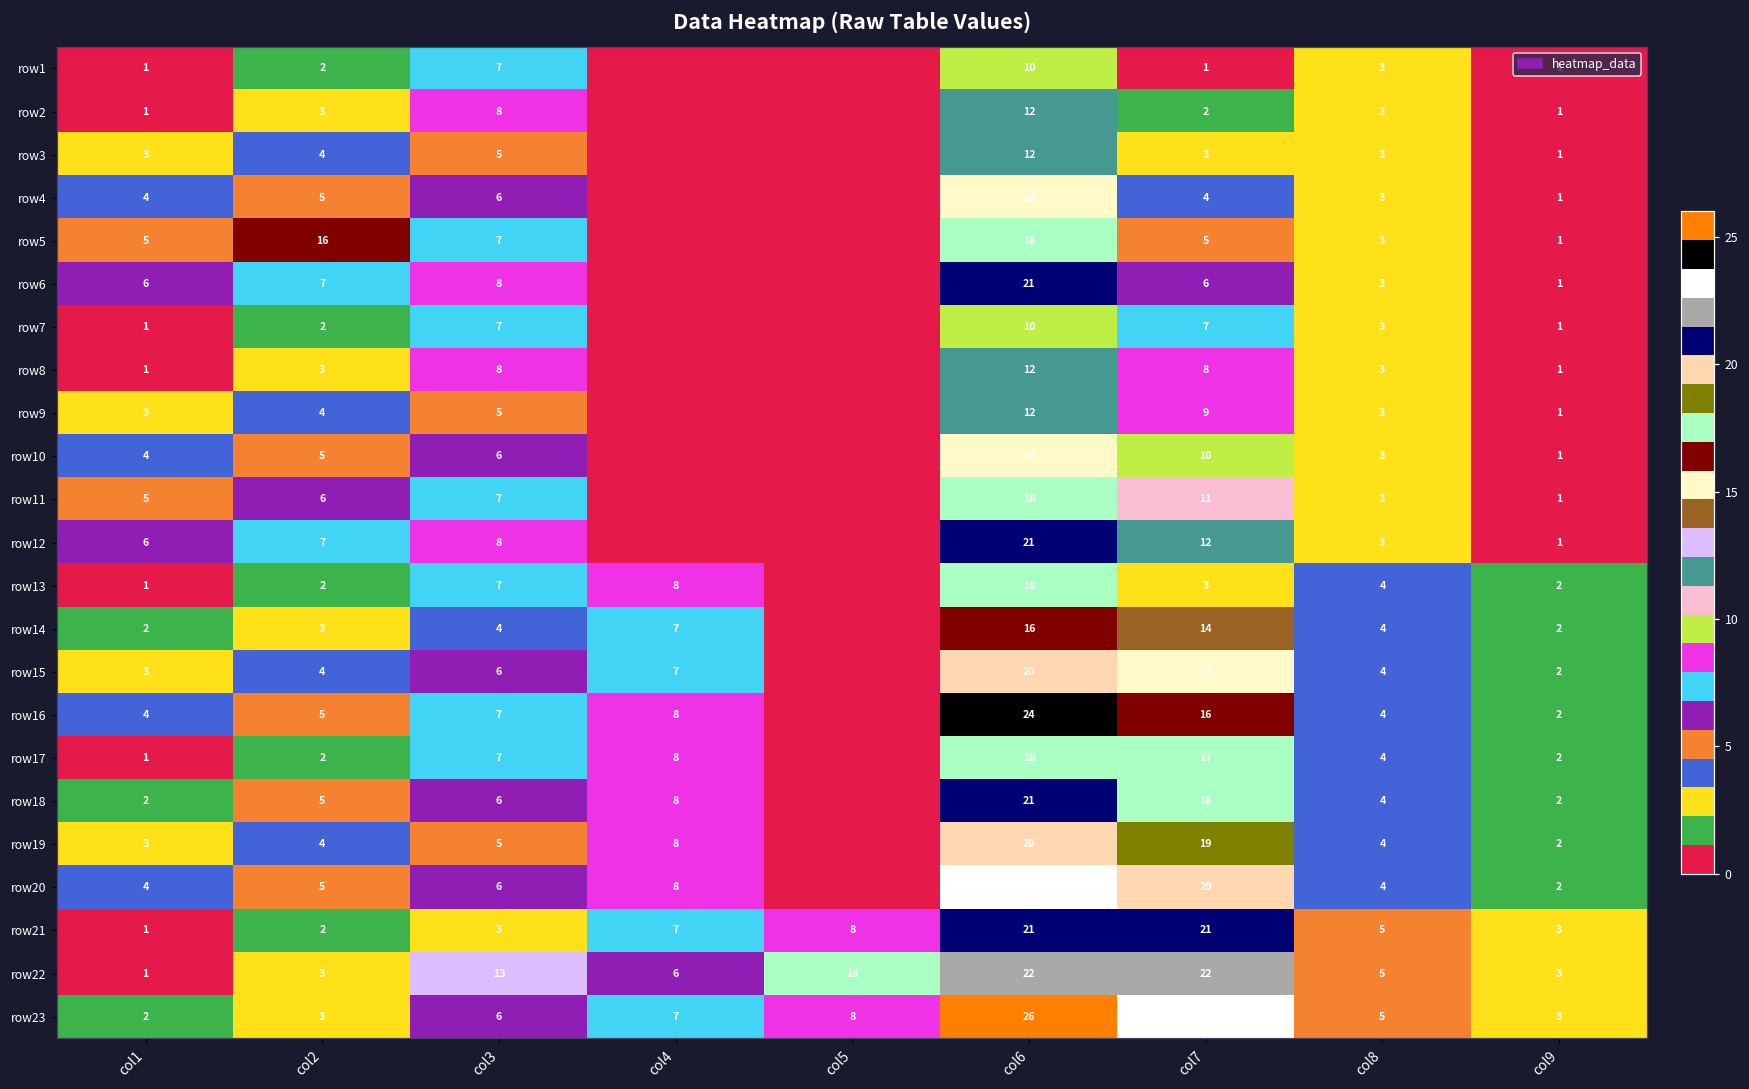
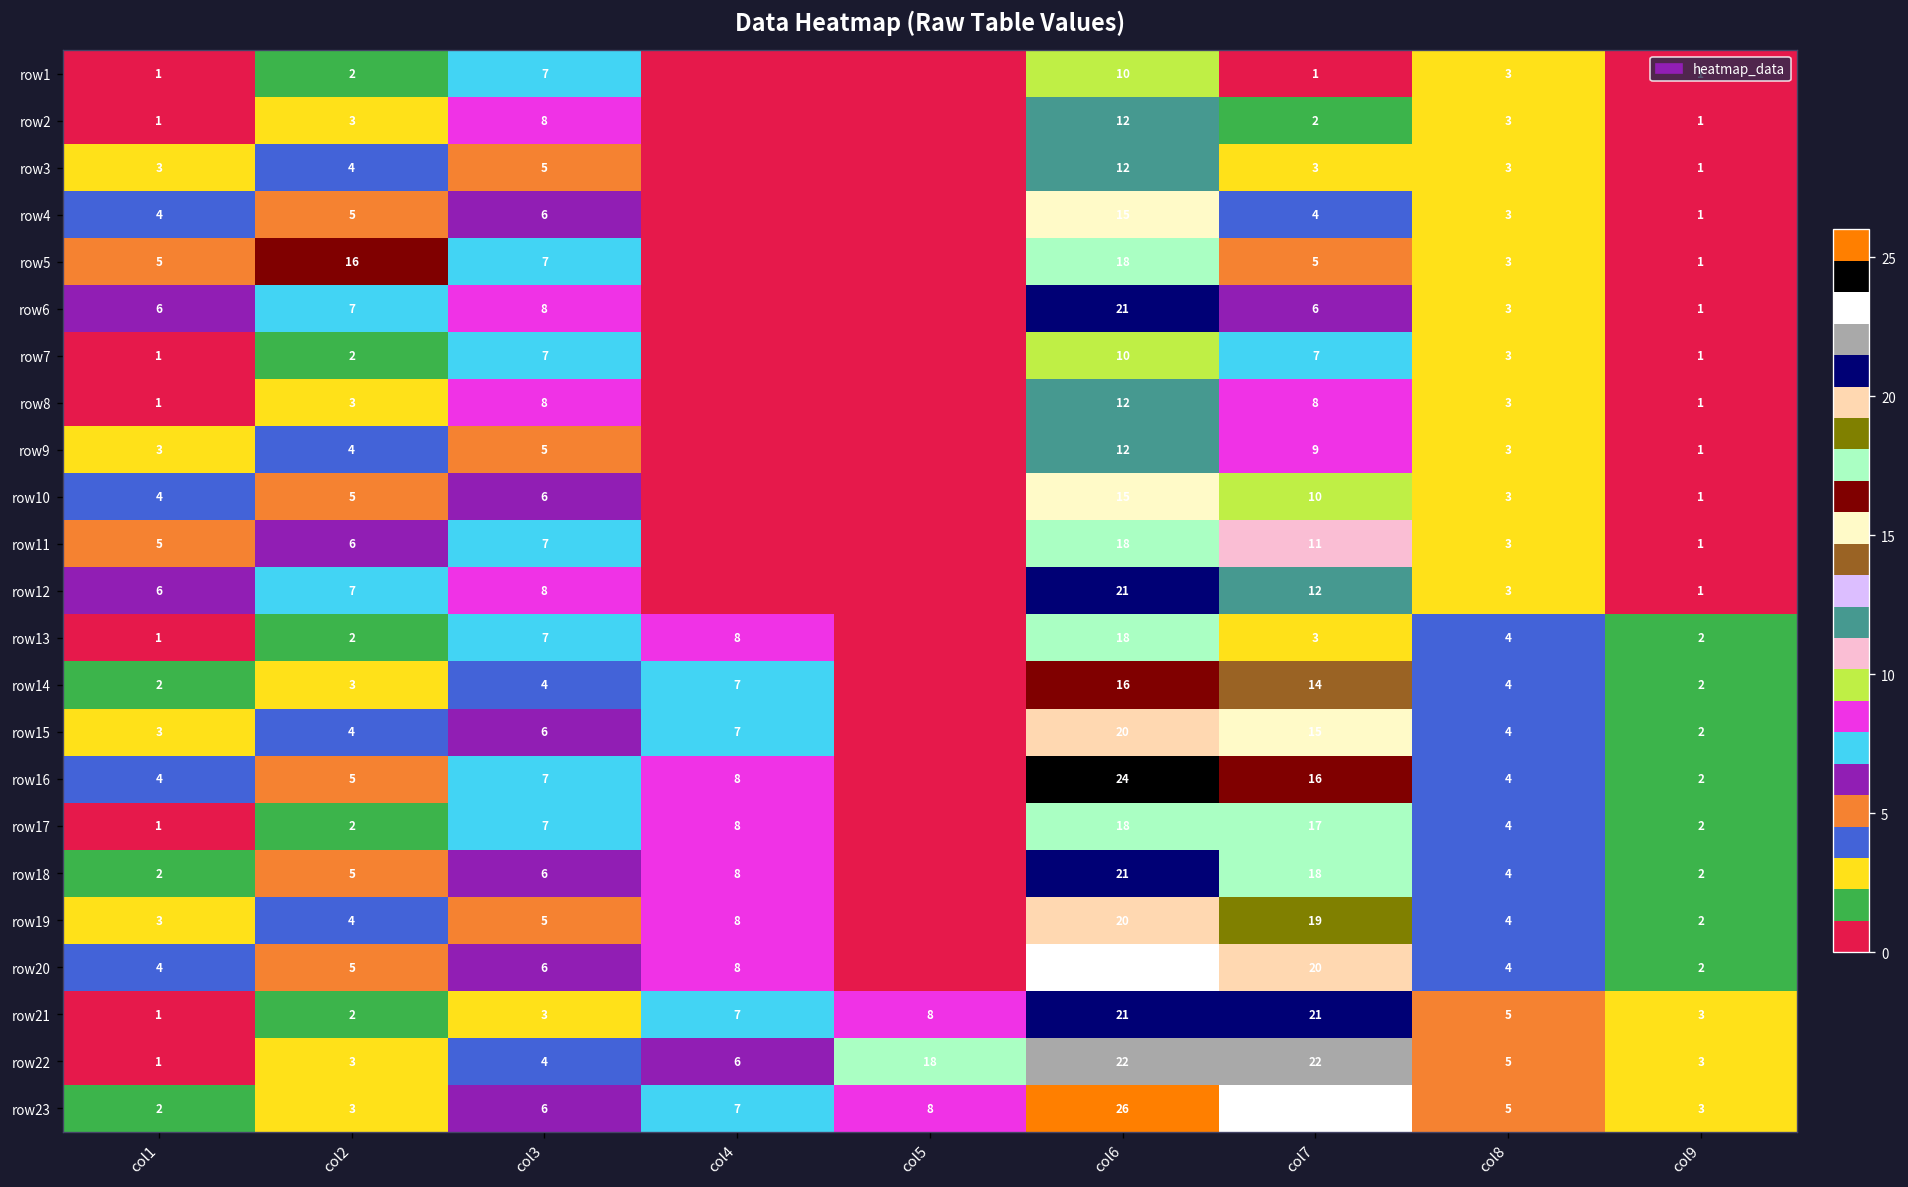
  {
    "row1": {
      "col1": 1,
      "col2": 2,
      "col3": 7,
      "col6": 10,
      "col7": 1,
      "col8": 3
    },
    "row2": {
      "col1": 1,
      "col2": 3,
      "col3": 8,
      "col6": 12,
      "col7": 2,
      "col8": 3,
      "col9": 1
    },
    "row3": {
      "col1": 3,
      "col2": 4,
      "col3": 5,
      "col6": 12,
      "col7": 3,
      "col8": 3,
      "col9": 1
    },
    "row4": {
      "col1": 4,
      "col2": 5,
      "col3": 6,
      "col6": 15,
      "col7": 4,
      "col8": 3,
      "col9": 1
    },
    "row5": {
      "col1": 5,
      "col2": 16,
      "col3": 7,
      "col6": 18,
      "col7": 5,
      "col8": 3,
      "col9": 1
    },
    "row6": {
      "col1": 6,
      "col2": 7,
      "col3": 8,
      "col6": 21,
      "col7": 6,
      "col8": 3,
      "col9": 1
    },
    "row7": {
      "col1": 1,
      "col2": 2,
      "col3": 7,
      "col6": 10,
      "col7": 7,
      "col8": 3,
      "col9": 1
    },
    "row8": {
      "col1": 1,
      "col2": 3,
      "col3": 8,
      "col6": 12,
      "col7": 8,
      "col8": 3,
      "col9": 1
    },
    "row9": {
      "col1": 3,
      "col2": 4,
      "col3": 5,
      "col6": 12,
      "col7": 9,
      "col8": 3,
      "col9": 1
    },
    "row10": {
      "col1": 4,
      "col2": 5,
      "col3": 6,
      "col6": 15,
      "col7": 10,
      "col8": 3,
      "col9": 1
    },
    "row11": {
      "col1": 5,
      "col2": 6,
      "col3": 7,
      "col6": 18,
      "col7": 11,
      "col8": 3,
      "col9": 1
    },
    "row12": {
      "col1": 6,
      "col2": 7,
      "col3": 8,
      "col6": 21,
      "col7": 12,
      "col8": 3,
      "col9": 1
    },
    "row13": {
      "col1": 1,
      "col2": 2,
      "col3": 7,
      "col4": 8,
      "col6": 18,
      "col7": 3,
      "col8": 4,
      "col9": 2
    },
    "row14": {
      "col1": 2,
      "col2": 3,
      "col3": 4,
      "col4": 7,
      "col6": 16,
      "col7": 14,
      "col8": 4,
      "col9": 2
    },
    "row15": {
      "col1": 3,
      "col2": 4,
      "col3": 6,
      "col4": 7,
      "col6": 20,
      "col7": 15,
      "col8": 4,
      "col9": 2
    },
    "row16": {
      "col1": 4,
      "col2": 5,
      "col3": 7,
      "col4": 8,
      "col6": 24,
      "col7": 16,
      "col8": 4,
      "col9": 2
    },
    "row17": {
      "col1": 1,
      "col2": 2,
      "col3": 7,
      "col4": 8,
      "col6": 18,
      "col7": 17,
      "col8": 4,
      "col9": 2
    },
    "row18": {
      "col1": 2,
      "col2": 5,
      "col3": 6,
      "col4": 8,
      "col6": 21,
      "col7": 18,
      "col8": 4,
      "col9": 2
    },
    "row19": {
      "col1": 3,
      "col2": 4,
      "col3": 5,
      "col4": 8,
      "col6": 20,
      "col7": 19,
      "col8": 4,
      "col9": 2
    },
    "row20": {
      "col1": 4,
      "col2": 5,
      "col3": 6,
      "col4": 8,
      "col7": 20,
      "col8": 4,
      "col9": 2
    },
    "row21": {
      "col1": 1,
      "col2": 2,
      "col3": 3,
      "col4": 7,
      "col5": 8,
      "col6": 21,
      "col7": 21,
      "col8": 5,
      "col9": 3
    },
    "row22": {
      "col1": 1,
      "col2": 3,
-     "col3": 13,
+     "col3": 4,
      "col4": 6,
      "col5": 18,
      "col6": 22,
      "col7": 22,
      "col8": 5,
      "col9": 3
    },
    "row23": {
      "col1": 2,
      "col2": 3,
      "col3": 6,
      "col4": 7,
      "col5": 8,
      "col6": 26,
      "col8": 5,
      "col9": 3
    }
  }
